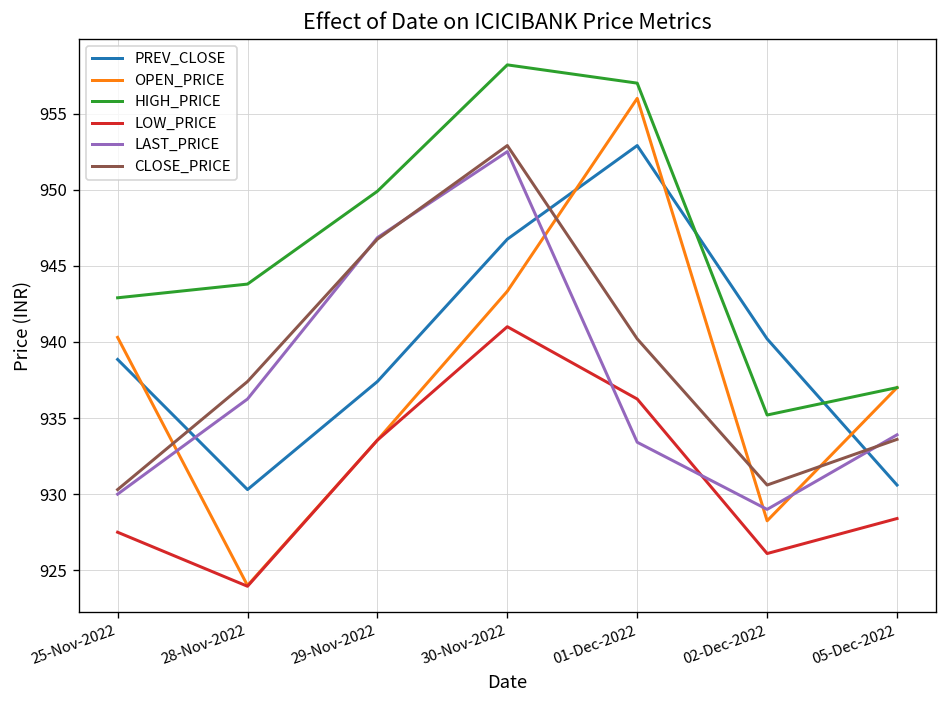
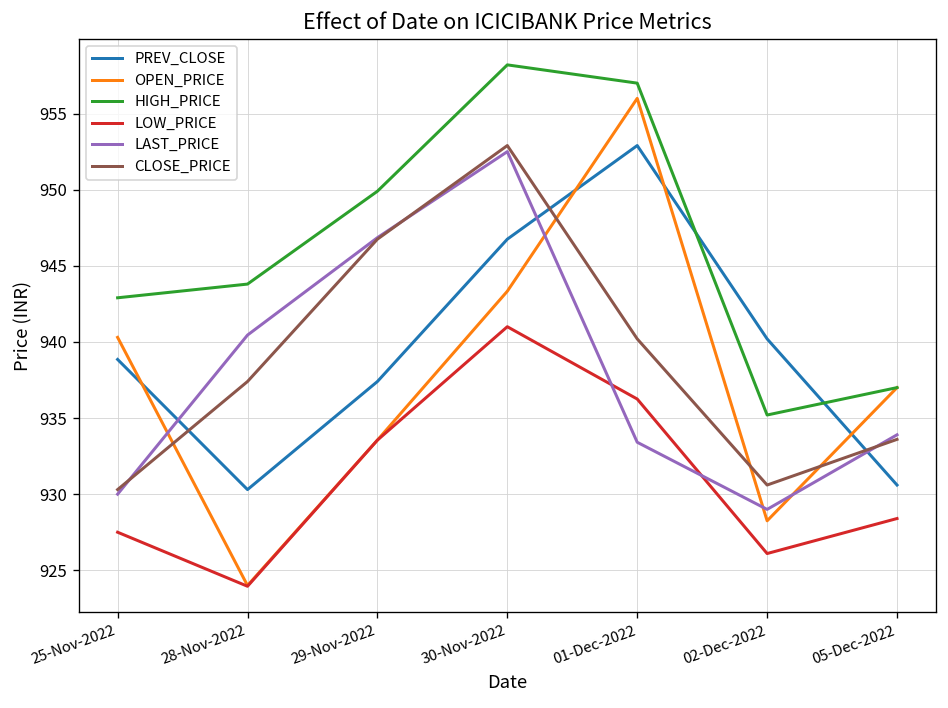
  {
    "PREV_CLOSE": {
      "25-Nov-2022": 938.9,
      "28-Nov-2022": 930.3,
      "29-Nov-2022": 937.4,
      "30-Nov-2022": 946.8,
      "01-Dec-2022": 952.9,
      "02-Dec-2022": 940.2,
      "05-Dec-2022": 930.6
    },
    "OPEN_PRICE": {
      "25-Nov-2022": 940.3,
      "30-Nov-2022": 943.3,
      "01-Dec-2022": 956.0,
      "02-Dec-2022": 928.3
    },
    "HIGH_PRICE": {
      "25-Nov-2022": 942.9,
      "28-Nov-2022": 943.8,
      "29-Nov-2022": 949.9,
      "30-Nov-2022": 958.2,
      "01-Dec-2022": 957.0,
      "02-Dec-2022": 935.2
    },
    "LOW_PRICE": {
      "25-Nov-2022": 927.5,
      "30-Nov-2022": 941.0,
      "01-Dec-2022": 936.3,
      "02-Dec-2022": 926.1,
      "05-Dec-2022": 928.4
    },
    "LAST_PRICE": {
      "25-Nov-2022": 930.0,
-     "28-Nov-2022": 936.3,
+     "28-Nov-2022": 940.5,
      "30-Nov-2022": 952.5,
      "01-Dec-2022": 933.4,
      "02-Dec-2022": 929.0,
      "05-Dec-2022": 933.9
    },
    "CLOSE_PRICE": {
      "25-Nov-2022": 930.3,
      "28-Nov-2022": 937.4,
      "30-Nov-2022": 952.9,
      "01-Dec-2022": 940.2,
      "02-Dec-2022": 930.6,
      "05-Dec-2022": 933.6
    }
  }
